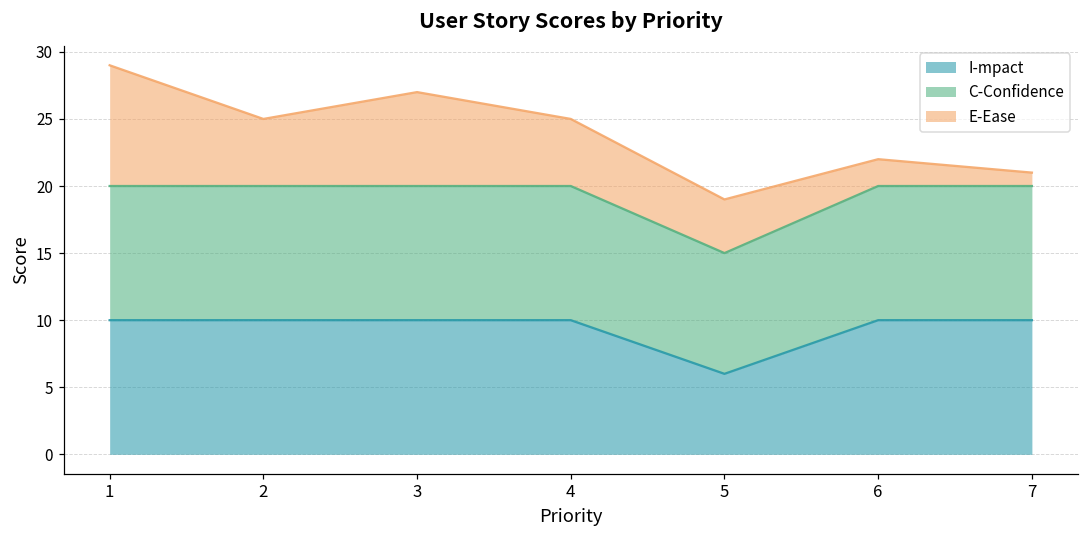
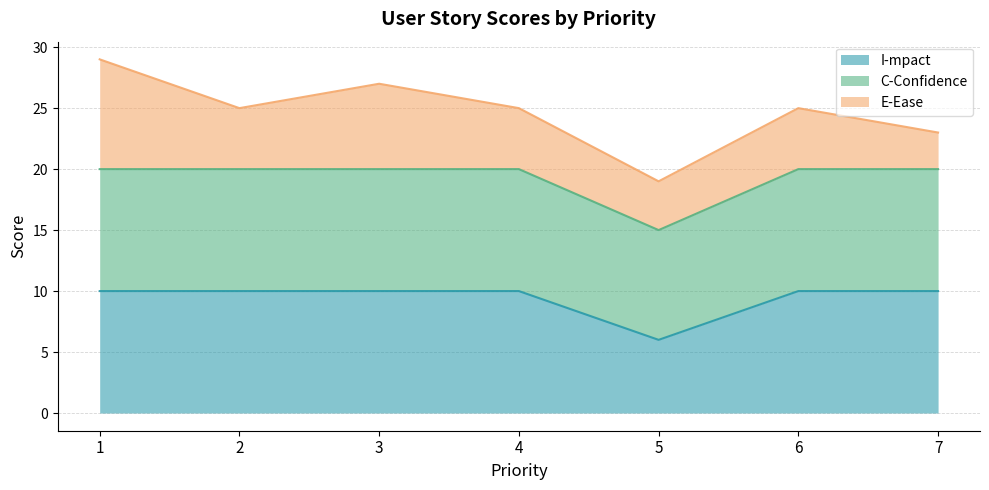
  {
    "E-Ease": {
      "1": 9,
      "2": 5,
      "3": 7,
      "4": 5,
      "5": 4,
-     "6": 2,
-     "7": 1
+     "6": 5,
+     "7": 3
    }
  }
